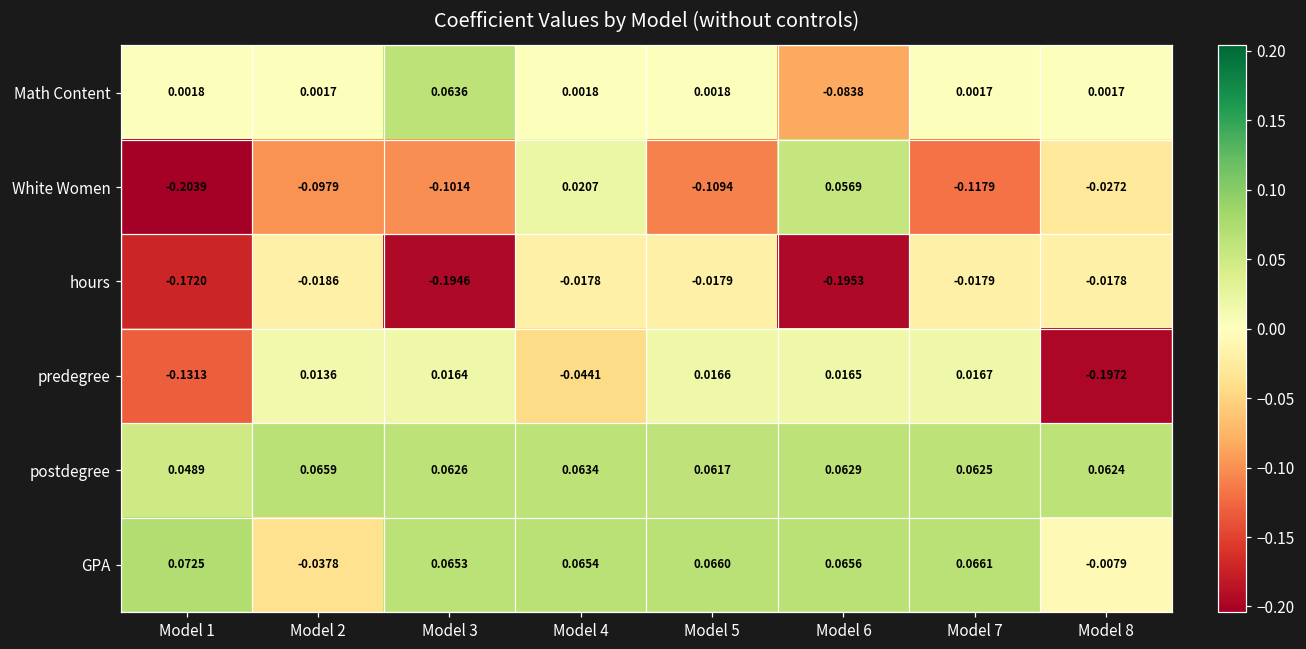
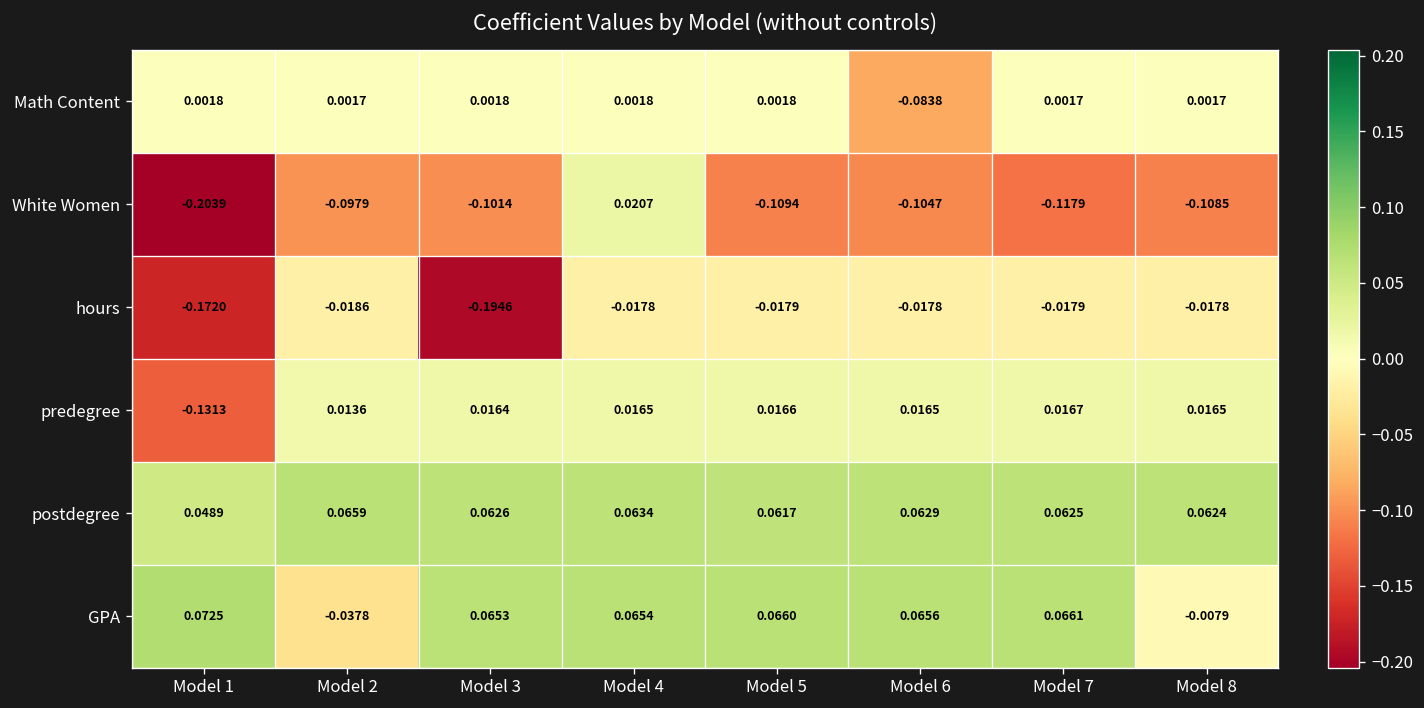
  {
    "Math Content": {
      "Model 1": 0.0018,
      "Model 2": 0.0017,
-     "Model 3": 0.0636,
+     "Model 3": 0.0018,
      "Model 4": 0.0018,
      "Model 5": 0.0018,
      "Model 6": -0.0838,
      "Model 7": 0.0017,
      "Model 8": 0.0017
    },
    "White Women": {
      "Model 1": -0.2039,
      "Model 2": -0.0979,
      "Model 3": -0.1014,
      "Model 4": 0.0207,
      "Model 5": -0.1094,
-     "Model 6": 0.0569,
+     "Model 6": -0.1047,
      "Model 7": -0.1179,
-     "Model 8": -0.0272
+     "Model 8": -0.1085
    },
    "hours": {
      "Model 1": -0.1720,
      "Model 2": -0.0186,
      "Model 3": -0.1946,
      "Model 4": -0.0178,
      "Model 5": -0.0179,
-     "Model 6": -0.1953,
+     "Model 6": -0.0178,
      "Model 7": -0.0179,
      "Model 8": -0.0178
    },
    "predegree": {
      "Model 1": -0.1313,
      "Model 2": 0.0136,
      "Model 3": 0.0164,
-     "Model 4": -0.0441,
+     "Model 4": 0.0165,
      "Model 5": 0.0166,
      "Model 6": 0.0165,
      "Model 7": 0.0167,
-     "Model 8": -0.1972
+     "Model 8": 0.0165
    },
    "postdegree": {
      "Model 1": 0.0489,
      "Model 2": 0.0659,
      "Model 3": 0.0626,
      "Model 4": 0.0634,
      "Model 5": 0.0617,
      "Model 6": 0.0629,
      "Model 7": 0.0625,
      "Model 8": 0.0624
    },
    "GPA": {
      "Model 1": 0.0725,
      "Model 2": -0.0378,
      "Model 3": 0.0653,
      "Model 4": 0.0654,
      "Model 5": 0.0660,
      "Model 6": 0.0656,
      "Model 7": 0.0661,
      "Model 8": -0.0079
    }
  }
